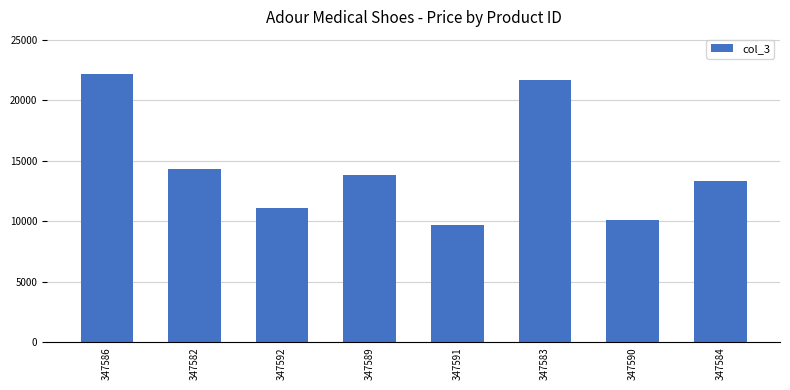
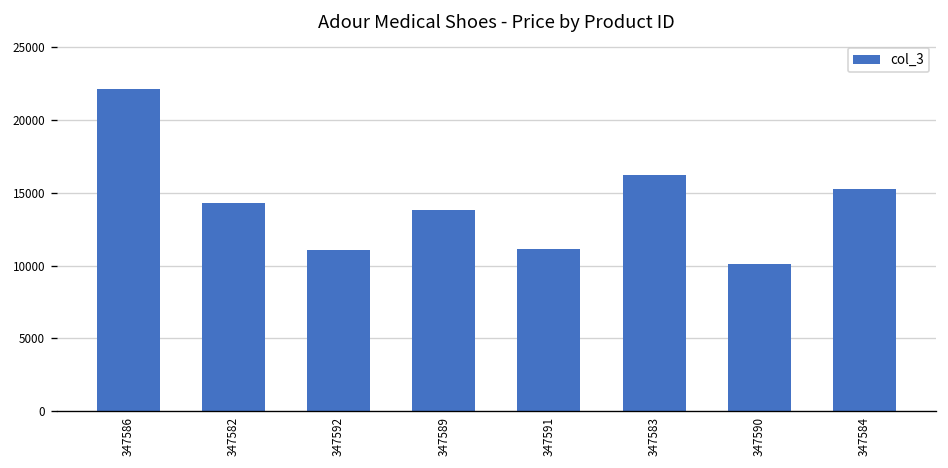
  {
    "347586": 22100,
    "347582": 14300,
    "347592": 11100,
    "347589": 13800,
-   "347591": 9700,
-   "347583": 21700,
+   "347591": 11100,
+   "347583": 16200,
    "347590": 10100,
-   "347584": 13300
+   "347584": 15300
  }
